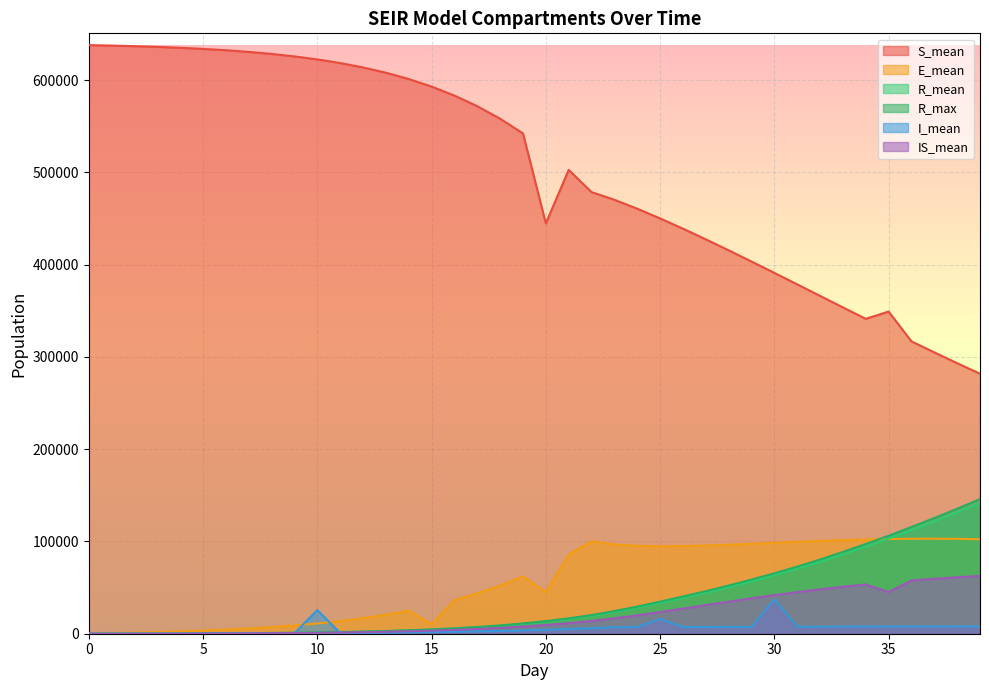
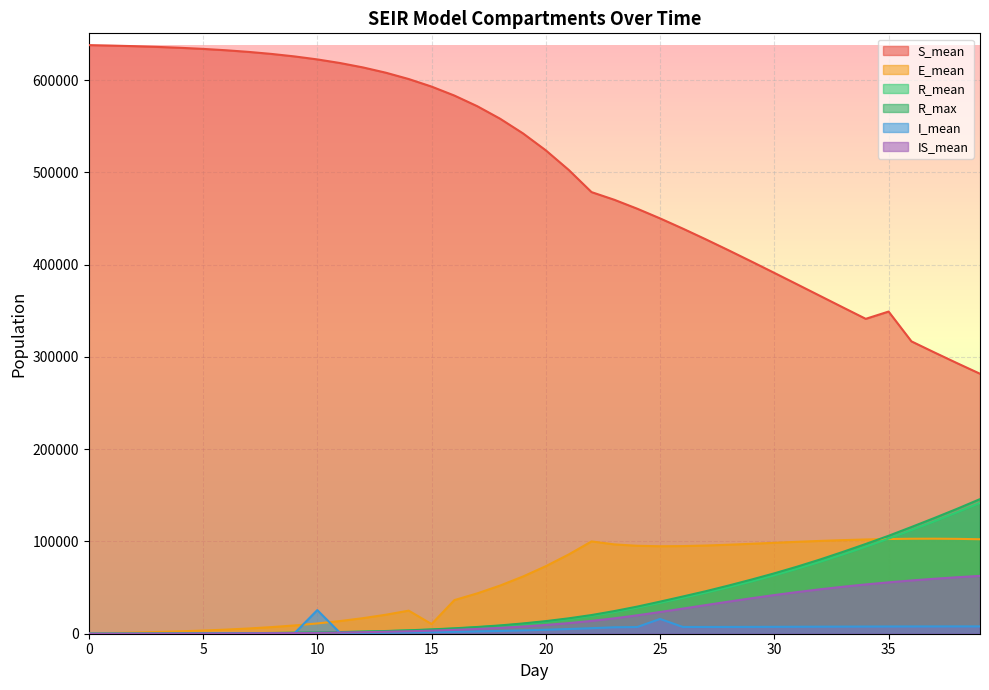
  {
    "S_mean": {
      "0": 640000,
      "5": 630000,
      "10": 620000,
      "15": 590000,
-     "20": 440000,
+     "20": 520000,
      "25": 450000,
      "30": 390000,
      "35": 350000
    },
    "E_mean": {
      "5": 0,
      "10": 10000,
      "15": 10000,
-     "20": 50000,
+     "20": 70000,
      "25": 90000,
      "30": 100000
    },
    "I_mean": {
      "10": 30000,
      "20": 0,
      "25": 20000,
-     "30": 40000,
+     "30": 10000,
      "35": 10000
    },
    "IS_mean": {
      "20": 10000,
      "25": 20000,
      "30": 40000,
-     "35": 50000
+     "35": 60000
    }
  }
